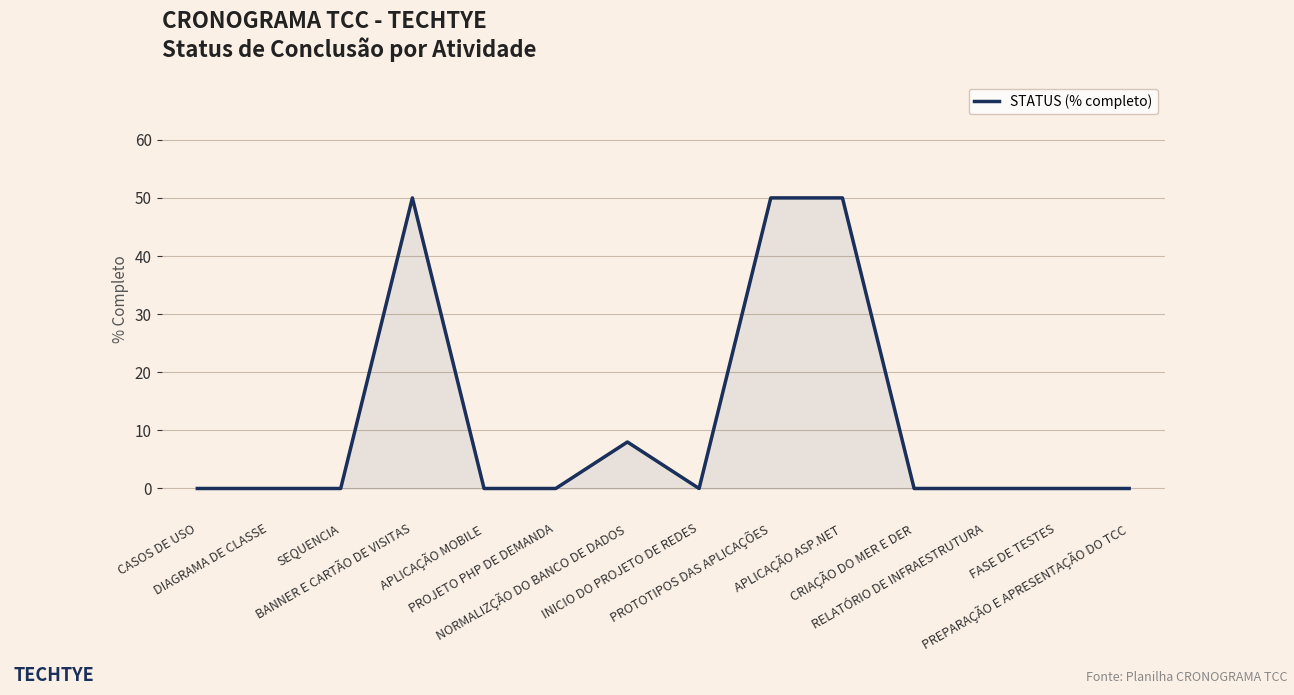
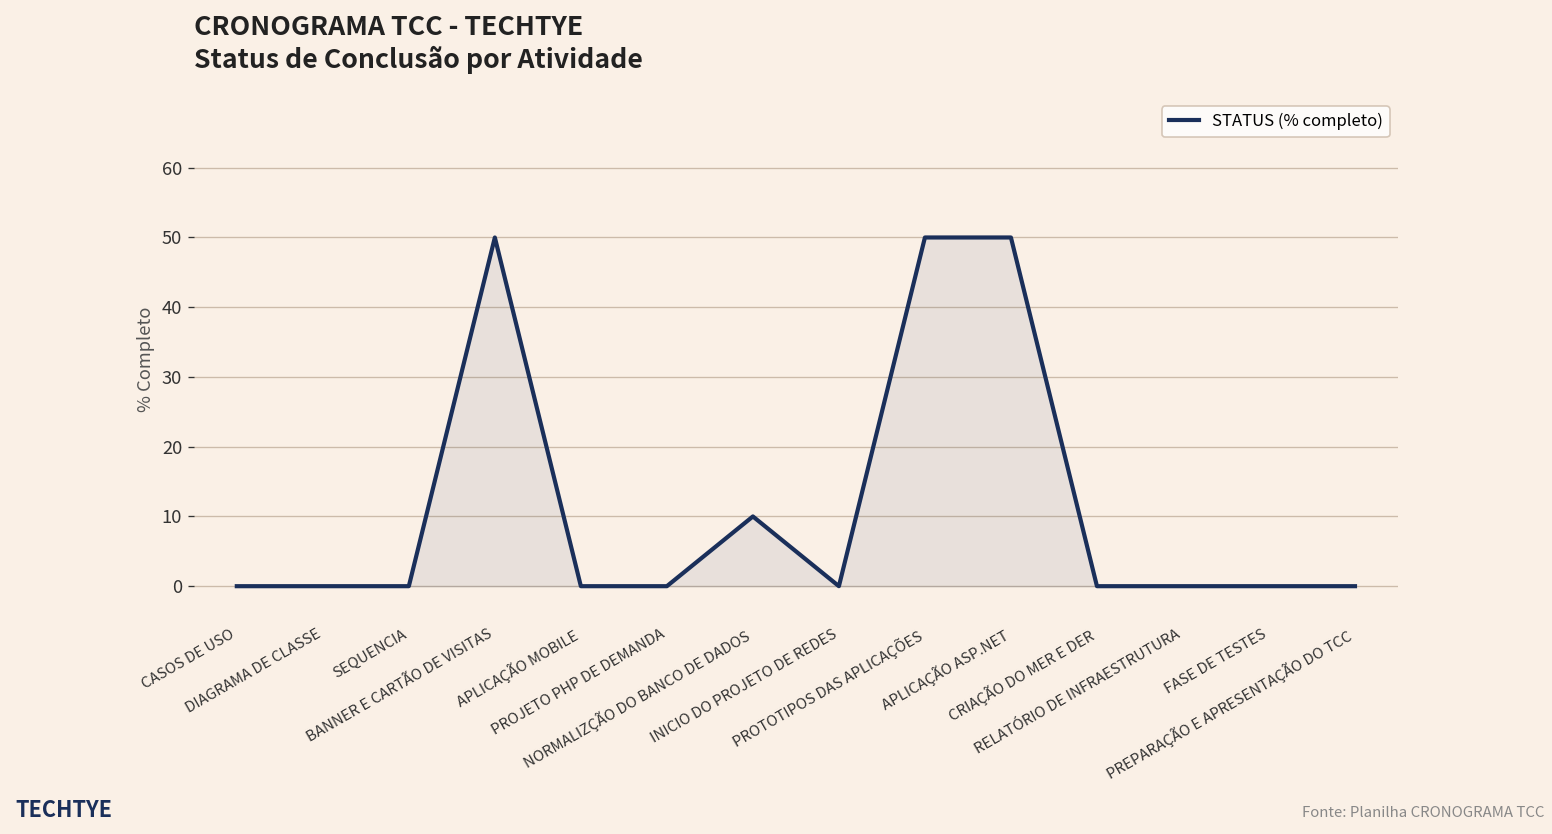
  {
    "CASOS DE USO": 0,
    "DIAGRAMA DE CLASSE": 0,
    "SEQUENCIA": 0,
    "BANNER E CARTÃO DE VISITAS": 50,
    "APLICAÇÃO MOBILE": 0,
    "PROJETO PHP DE DEMANDA": 0,
-   "NORMALIZÇÃO DO BANCO DE DADOS": 8,
+   "NORMALIZÇÃO DO BANCO DE DADOS": 10,
    "INICIO DO PROJETO DE REDES": 0,
    "PROTOTIPOS DAS APLICAÇÕES": 50,
    "APLICAÇÃO ASP.NET": 50,
    "CRIAÇÃO DO MER E DER": 0,
    "RELATÓRIO DE INFRAESTRUTURA": 0,
    "FASE DE TESTES": 0,
    "PREPARAÇÃO E APRESENTAÇÃO DO TCC": 0
  }
